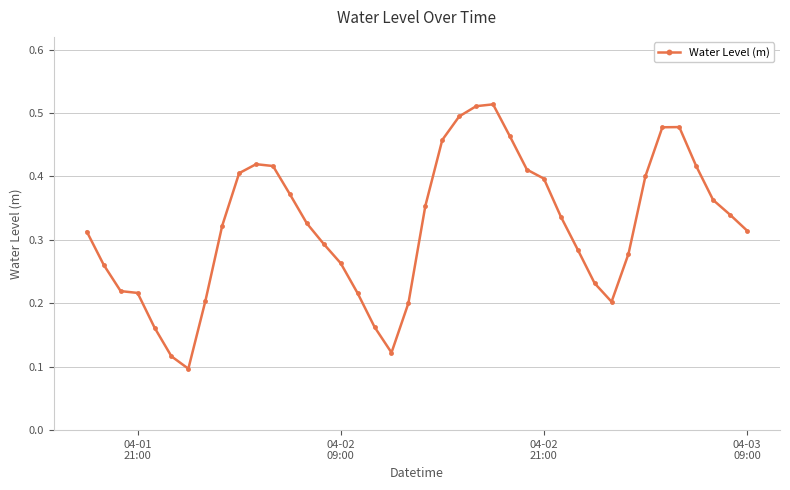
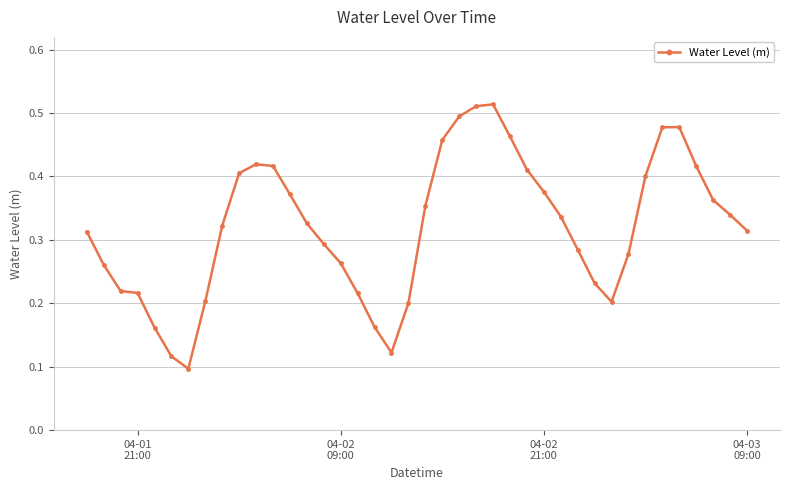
  {
    "04-01 21:00": 0.22,
    "04-02 09:00": 0.26,
-   "04-02 21:00": 0.40,
+   "04-02 21:00": 0.38,
    "04-03 09:00": 0.31
  }
